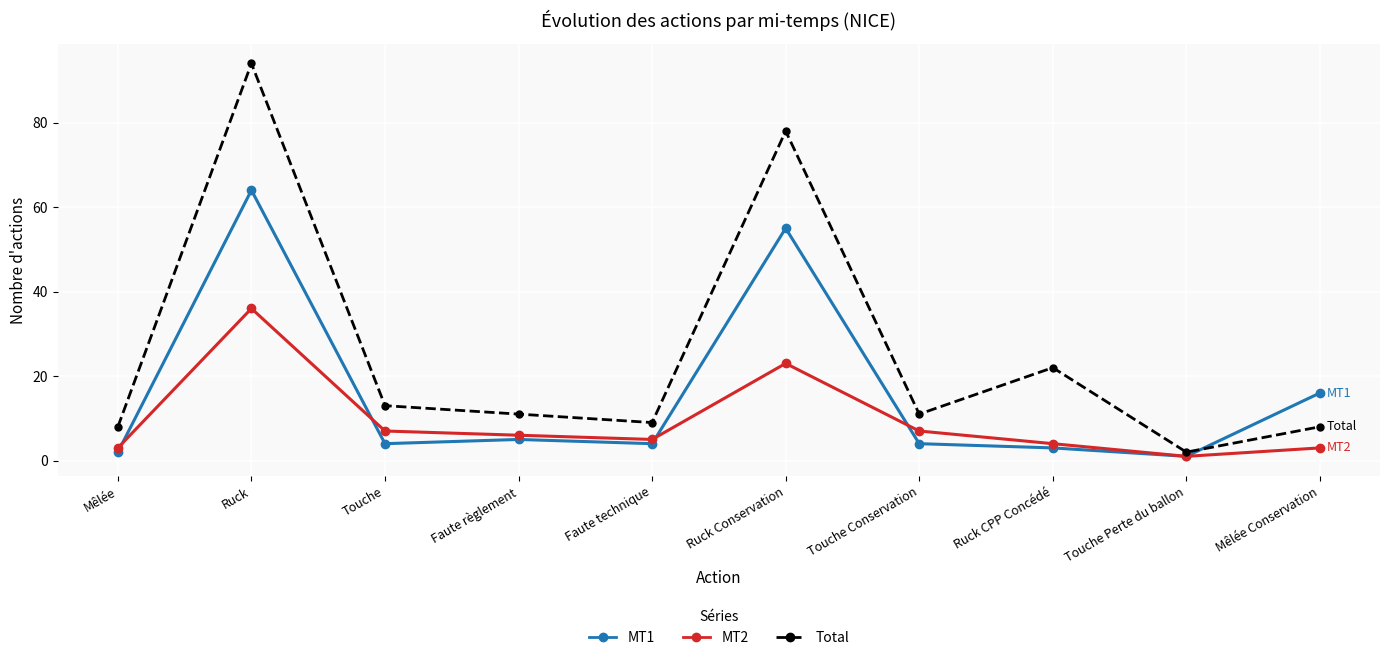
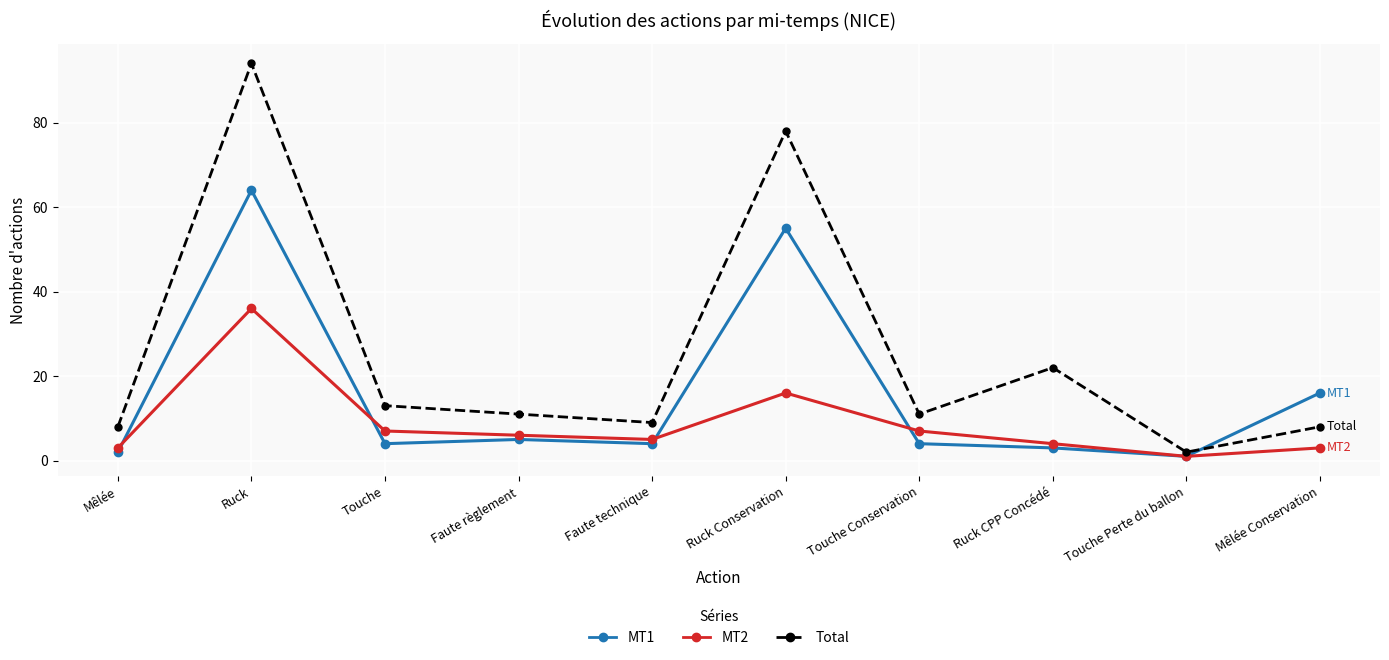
  {
    "MT1": {
      "Mêlée": 2,
      "Ruck": 64,
      "Touche": 4,
      "Faute règlement": 5,
      "Faute technique": 4,
      "Ruck Conservation": 55,
      "Touche Conservation": 4,
      "Ruck CPP Concédé": 3,
      "Mêlée Conservation": 16
    },
    "MT2": {
      "Mêlée": 3,
      "Ruck": 36,
      "Touche": 7,
      "Faute règlement": 6,
      "Faute technique": 5,
-     "Ruck Conservation": 23,
+     "Ruck Conservation": 16,
      "Touche Conservation": 7,
      "Ruck CPP Concédé": 4,
      "Mêlée Conservation": 3
    },
    "Total": {
      "Mêlée": 8,
      "Ruck": 94,
      "Touche": 13,
      "Faute règlement": 11,
      "Faute technique": 9,
      "Ruck Conservation": 78,
      "Touche Conservation": 11,
      "Ruck CPP Concédé": 22,
      "Touche Perte du ballon": 2,
      "Mêlée Conservation": 8
    }
  }
